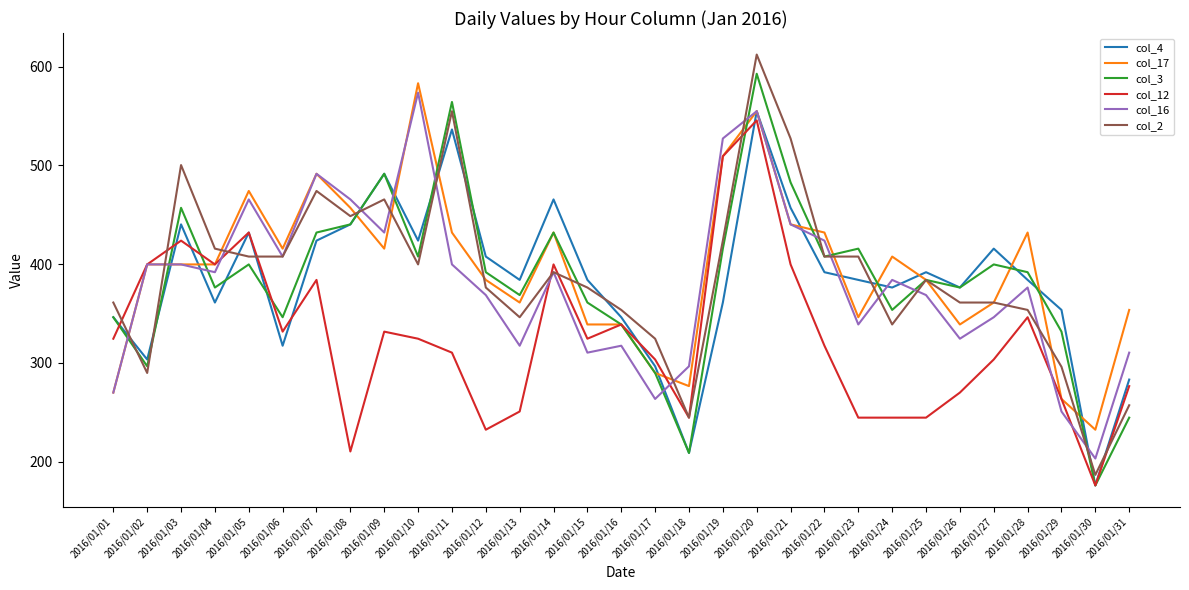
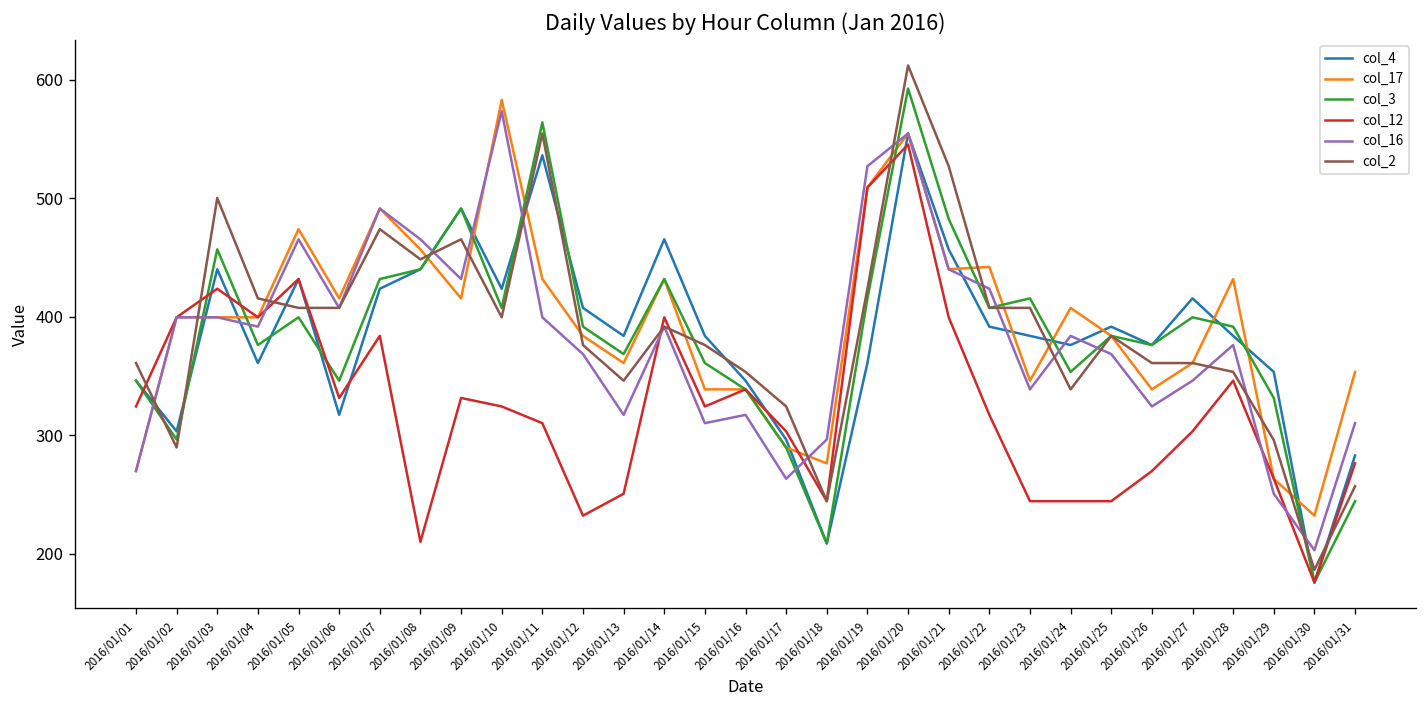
  {
    "col_4": {
      "2016/01/02": 300,
      "2016/01/03": 440,
      "2016/01/04": 360,
      "2016/01/06": 320,
      "2016/01/07": 420,
      "2016/01/10": 420,
      "2016/01/11": 540,
      "2016/01/12": 410,
      "2016/01/13": 380,
      "2016/01/14": 470,
      "2016/01/15": 380,
      "2016/01/16": 350,
      "2016/01/17": 300,
      "2016/01/19": 360,
      "2016/01/21": 460,
      "2016/01/22": 390,
      "2016/01/23": 380,
      "2016/01/24": 380,
      "2016/01/25": 390,
      "2016/01/27": 420,
      "2016/01/28": 380,
      "2016/01/29": 350,
      "2016/01/31": 280
    },
    "col_17": {
      "2016/01/05": 470,
      "2016/01/06": 420,
      "2016/01/08": 460,
      "2016/01/09": 420,
      "2016/01/10": 580,
      "2016/01/11": 430,
      "2016/01/12": 380,
      "2016/01/13": 360,
      "2016/01/15": 340,
      "2016/01/18": 280,
-     "2016/01/22": 430,
+     "2016/01/22": 440,
      "2016/01/23": 350,
      "2016/01/24": 410,
      "2016/01/26": 340,
      "2016/01/28": 430,
      "2016/01/30": 230,
      "2016/01/31": 350
    },
    "col_3": {
      "2016/01/02": 300,
      "2016/01/03": 460,
      "2016/01/04": 380,
      "2016/01/05": 400,
      "2016/01/06": 350,
      "2016/01/07": 430,
      "2016/01/10": 410,
      "2016/01/11": 560,
      "2016/01/12": 390,
      "2016/01/13": 370,
      "2016/01/15": 360,
      "2016/01/19": 420,
      "2016/01/20": 590,
      "2016/01/21": 480,
      "2016/01/23": 420,
      "2016/01/24": 350,
      "2016/01/27": 400,
      "2016/01/28": 390,
      "2016/01/29": 330,
      "2016/01/31": 240
    },
    "col_12": {
      "2016/01/01": 320,
      "2016/01/03": 420,
      "2016/01/06": 330,
      "2016/01/07": 380,
      "2016/01/08": 210,
      "2016/01/09": 330,
      "2016/01/10": 320,
      "2016/01/11": 310,
      "2016/01/12": 230,
      "2016/01/13": 250,
      "2016/01/14": 400,
      "2016/01/15": 320,
      "2016/01/17": 300,
      "2016/01/20": 550,
      "2016/01/21": 400,
      "2016/01/22": 320,
      "2016/01/23": 240,
      "2016/01/24": 240,
      "2016/01/25": 240,
      "2016/01/26": 270,
      "2016/01/27": 300,
      "2016/01/28": 350,
      "2016/01/31": 280
    },
    "col_16": {
      "2016/01/04": 390,
      "2016/01/05": 470,
      "2016/01/08": 470,
      "2016/01/09": 430,
      "2016/01/10": 570,
      "2016/01/11": 400,
      "2016/01/12": 370,
      "2016/01/13": 320,
      "2016/01/15": 310,
      "2016/01/16": 320,
      "2016/01/17": 260,
      "2016/01/18": 300,
      "2016/01/19": 530,
      "2016/01/22": 420,
      "2016/01/23": 340,
      "2016/01/24": 380,
      "2016/01/25": 370,
      "2016/01/26": 320,
      "2016/01/27": 350,
      "2016/01/28": 380,
      "2016/01/29": 250,
      "2016/01/30": 200,
      "2016/01/31": 310
    },
    "col_2": {
      "2016/01/01": 360,
      "2016/01/02": 290,
      "2016/01/03": 500,
      "2016/01/04": 420,
      "2016/01/05": 410,
      "2016/01/07": 470,
      "2016/01/08": 450,
      "2016/01/09": 470,
      "2016/01/10": 400,
      "2016/01/11": 550,
      "2016/01/12": 380,
      "2016/01/13": 350,
      "2016/01/15": 380,
      "2016/01/16": 350,
      "2016/01/17": 320,
      "2016/01/19": 420,
      "2016/01/20": 610,
      "2016/01/21": 530,
      "2016/01/23": 410,
      "2016/01/24": 340,
      "2016/01/26": 360,
      "2016/01/28": 350,
      "2016/01/29": 300,
      "2016/01/30": 190,
      "2016/01/31": 260
    }
  }
